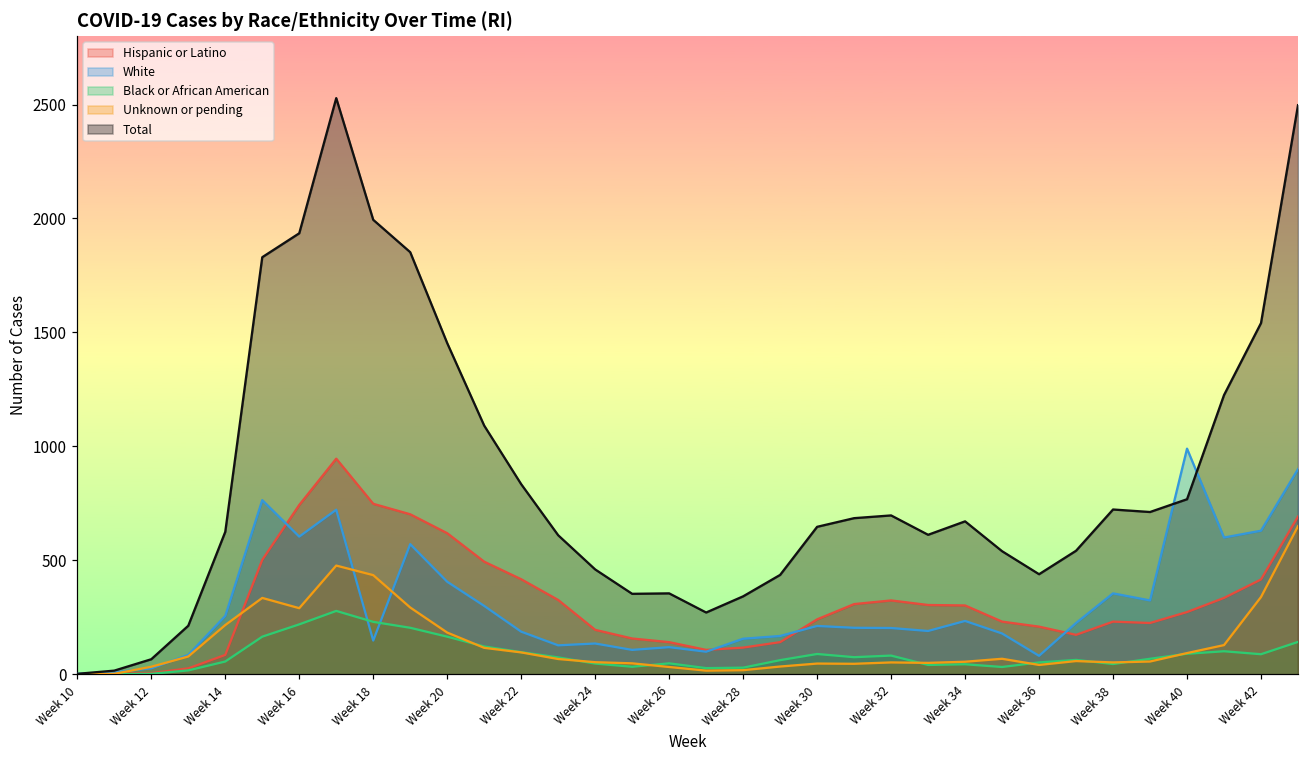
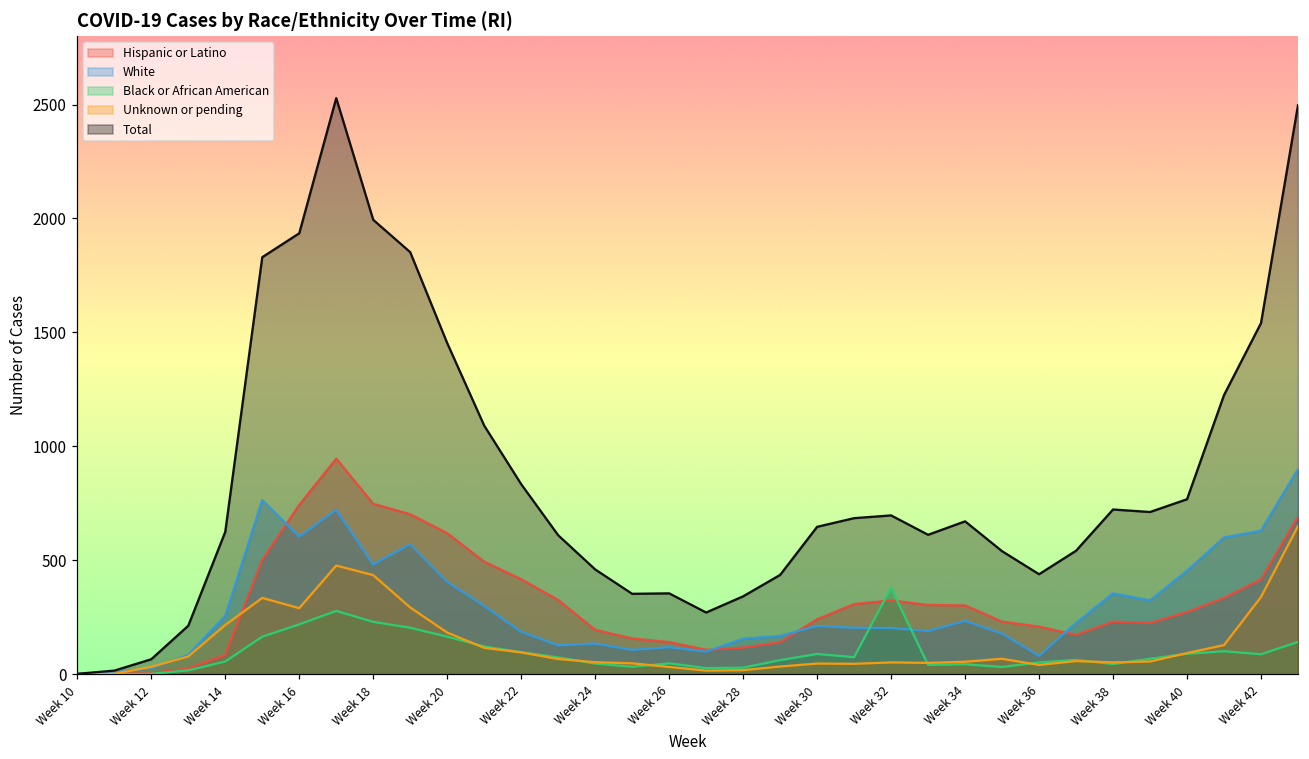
  {
    "White": {
      "Week 14": 260,
      "Week 16": 600,
-     "Week 18": 150,
+     "Week 18": 480,
      "Week 20": 410,
      "Week 22": 190,
      "Week 24": 140,
      "Week 26": 120,
      "Week 28": 160,
      "Week 30": 210,
      "Week 32": 200,
      "Week 34": 230,
      "Week 36": 80,
      "Week 38": 360,
-     "Week 40": 990,
+     "Week 40": 450,
      "Week 42": 630
    },
    "Black or African American": {
      "Week 14": 60,
      "Week 16": 220,
      "Week 18": 230,
      "Week 20": 170,
      "Week 26": 50,
      "Week 30": 90,
-     "Week 32": 80,
+     "Week 32": 380,
      "Week 42": 90
    },
    "Total": {
      "Week 12": 70,
      "Week 14": 630,
      "Week 16": 1940,
      "Week 18": 1990,
      "Week 20": 1450,
      "Week 22": 830,
      "Week 24": 460,
      "Week 26": 360,
      "Week 28": 340,
      "Week 30": 650,
      "Week 32": 700,
      "Week 34": 670,
      "Week 36": 440,
      "Week 38": 720,
      "Week 40": 770,
      "Week 42": 1540
    }
  }
